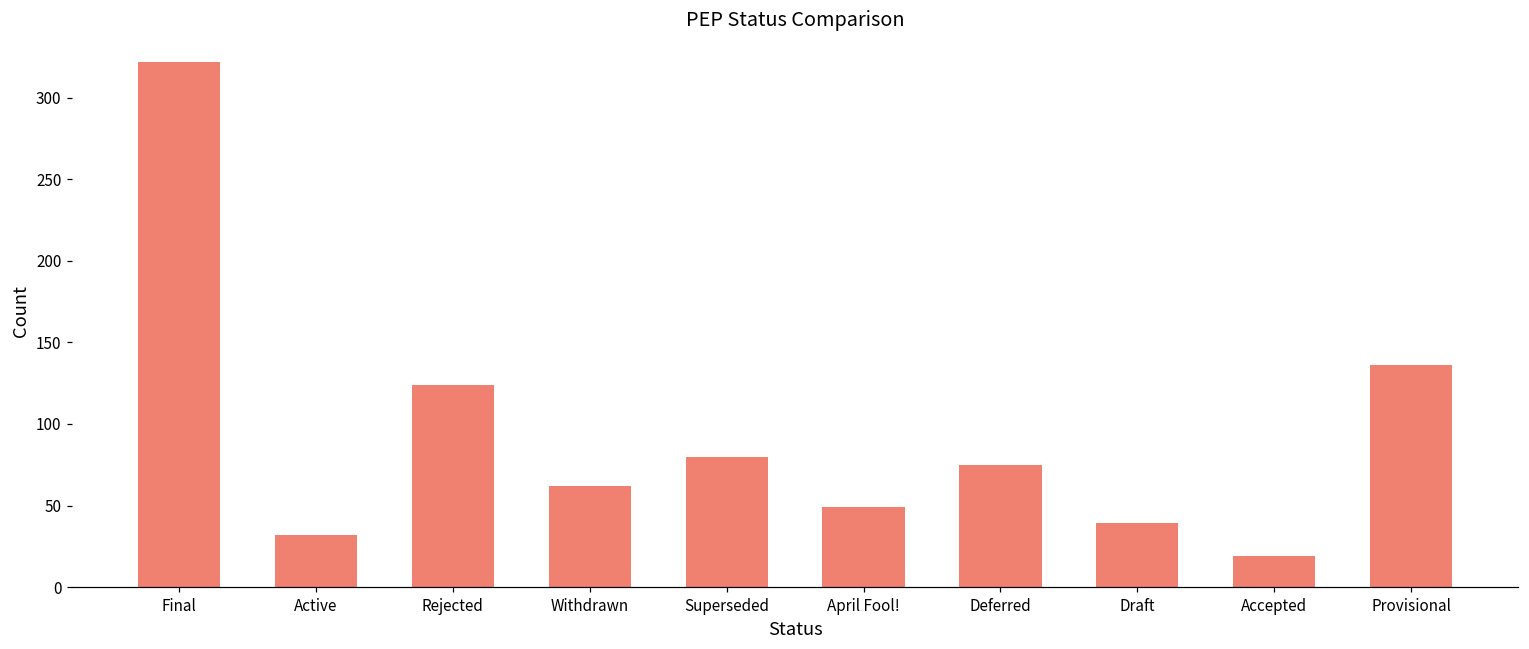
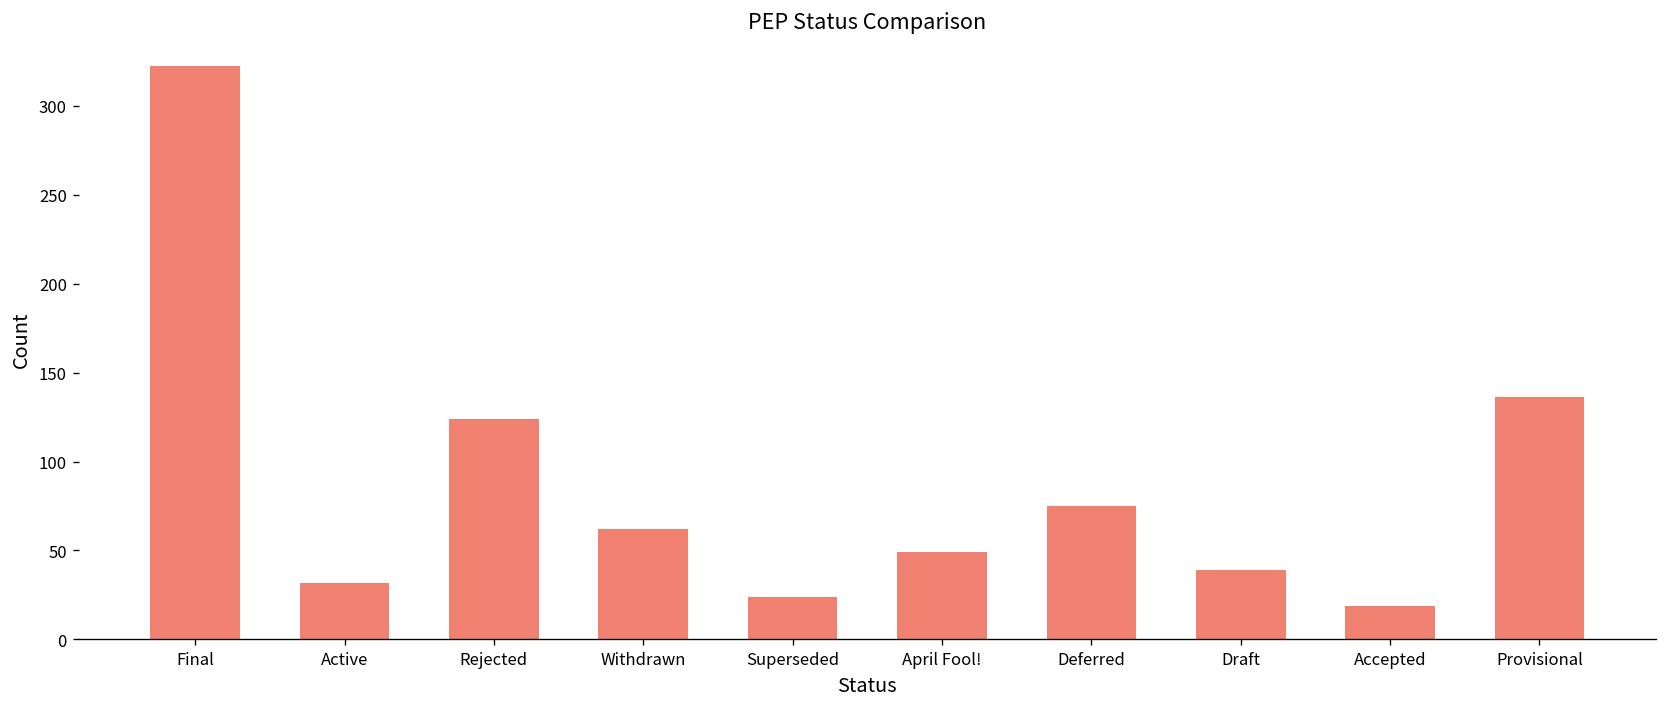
  {
    "Final": 322,
    "Active": 32,
    "Rejected": 124,
    "Withdrawn": 62,
-   "Superseded": 80,
+   "Superseded": 24,
    "April Fool!": 49,
    "Deferred": 75,
    "Draft": 39,
    "Accepted": 19,
    "Provisional": 136
  }
